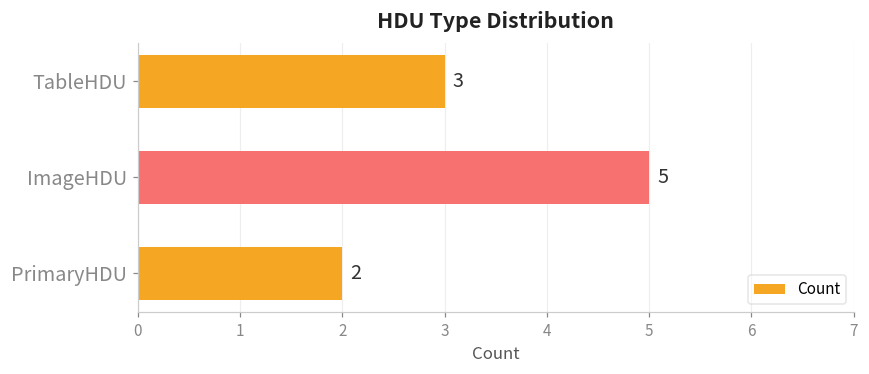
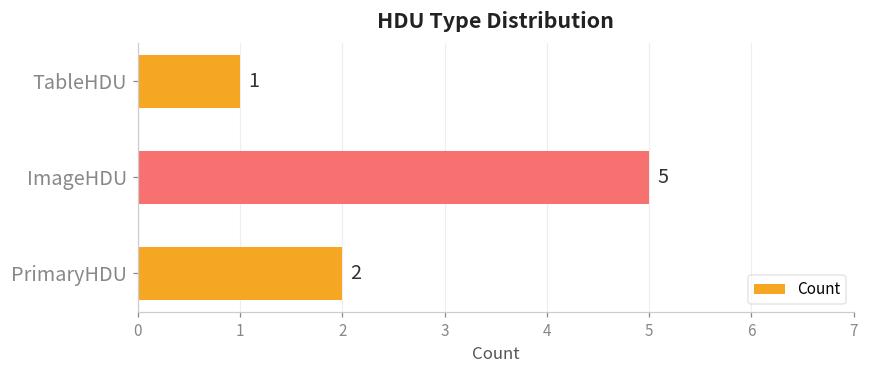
  {
-   "TableHDU": 3,
+   "TableHDU": 1,
    "ImageHDU": 5,
    "PrimaryHDU": 2
  }
